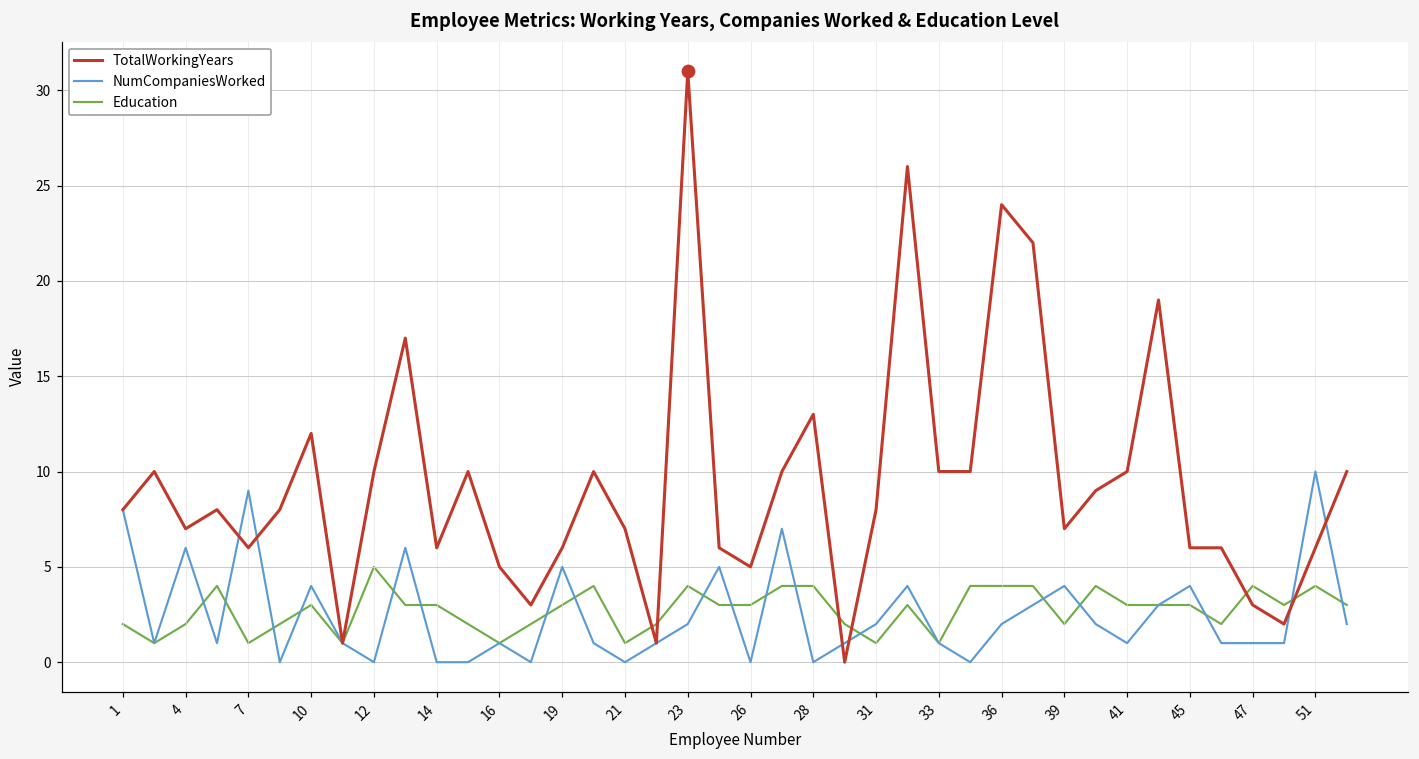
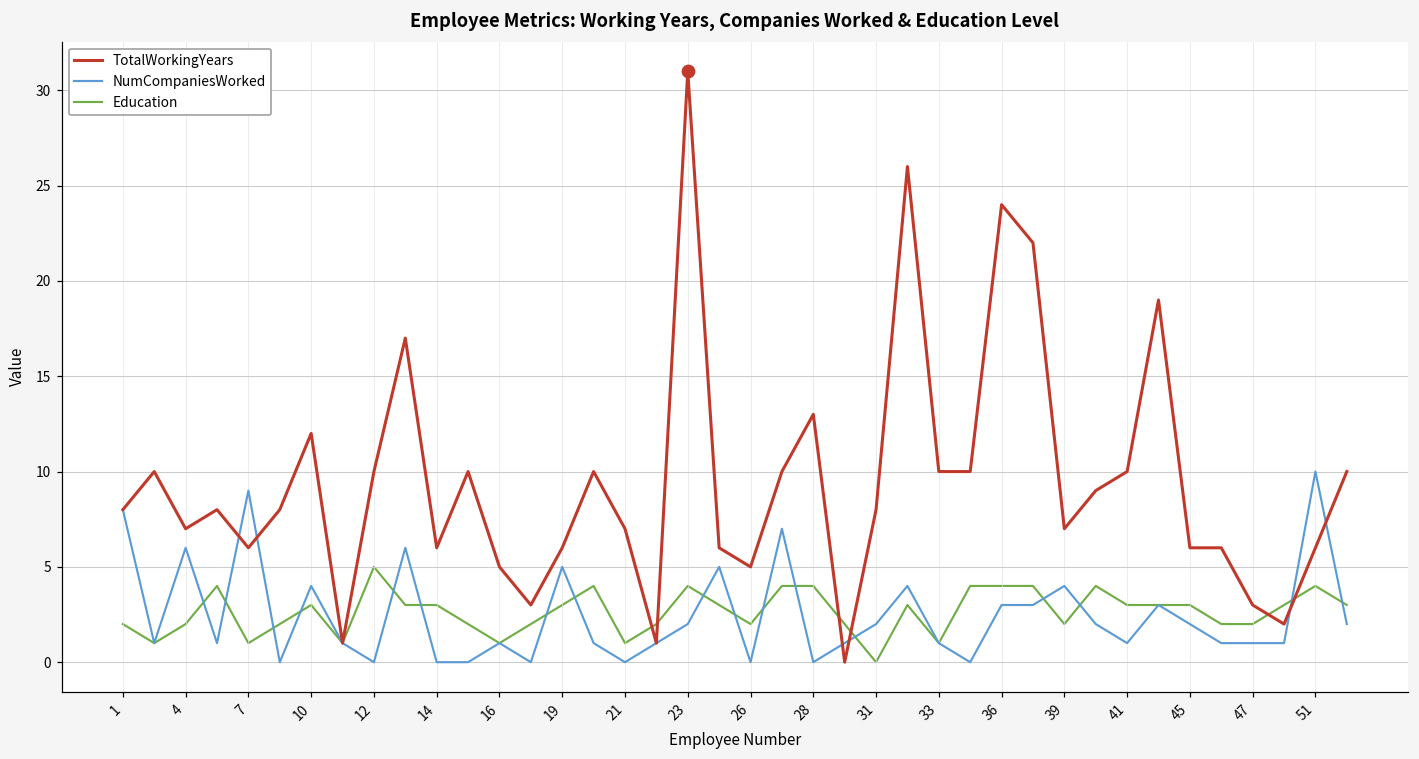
  {
    "NumCompaniesWorked": {
      "4": 6,
      "7": 9,
      "10": 4,
      "12": 0,
      "14": 0,
      "19": 5,
      "21": 0,
      "23": 2,
      "26": 0,
      "28": 0,
      "31": 2,
-     "36": 2,
+     "36": 3,
      "39": 4,
      "41": 1,
-     "45": 4,
+     "45": 2,
      "47": 1,
      "51": 10
    },
    "Education": {
      "1": 2,
      "4": 2,
      "7": 1,
      "10": 3,
      "12": 5,
      "14": 3,
      "19": 3,
      "21": 1,
      "23": 4,
-     "26": 3,
+     "26": 2,
      "28": 4,
-     "31": 1,
+     "31": 0,
      "36": 4,
      "39": 2,
      "41": 3,
      "45": 3,
-     "47": 4,
+     "47": 2,
      "51": 4
    }
  }
